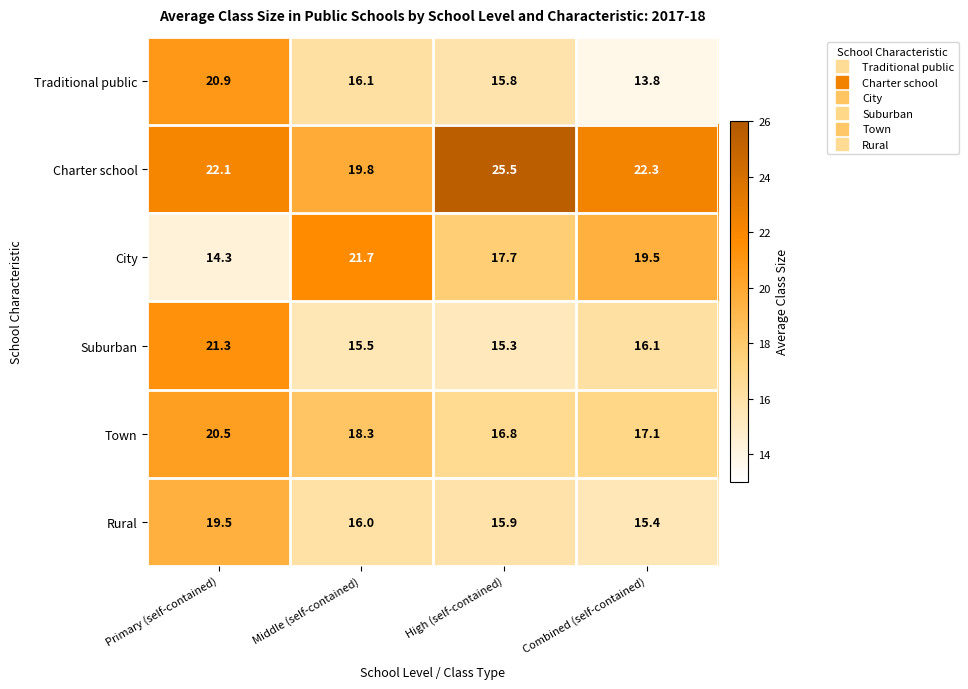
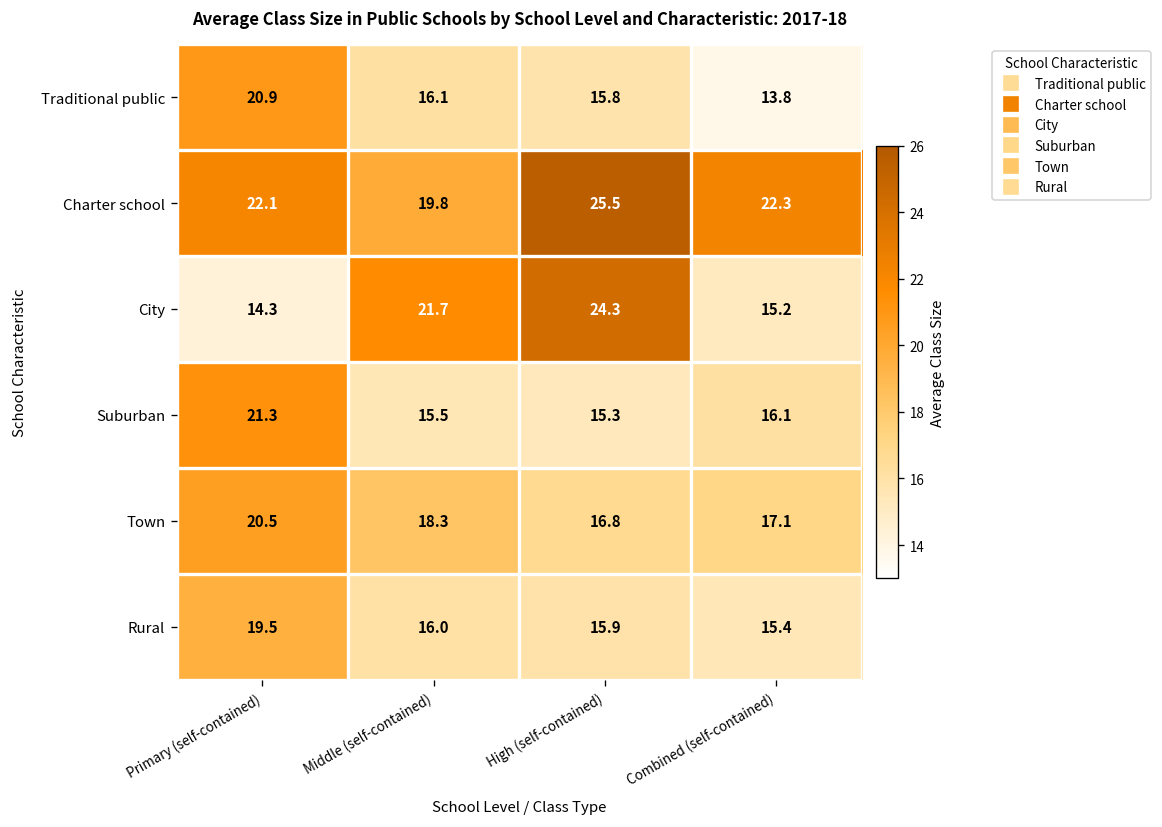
  {
    "City": {
-     "High (self-contained)": 17.7,
-     "Combined (self-contained)": 19.5
+     "High (self-contained)": 24.3,
+     "Combined (self-contained)": 15.2
    }
  }
